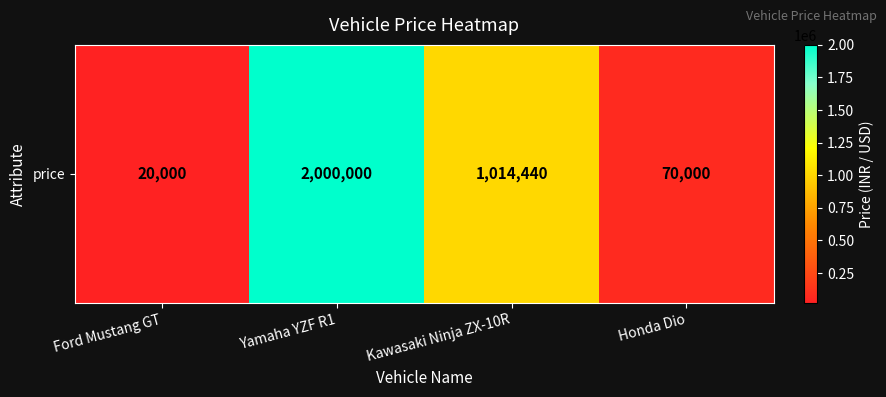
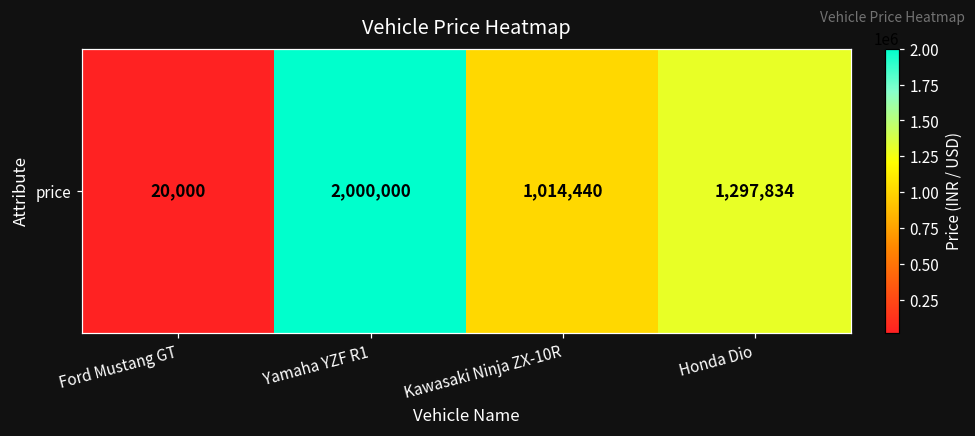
  {
    "price": {
      "Ford Mustang GT": "20,000",
      "Yamaha YZF R1": "2,000,000",
      "Kawasaki Ninja ZX-10R": "1,014,440",
-     "Honda Dio": "70,000"
+     "Honda Dio": "1,297,834"
    }
  }
